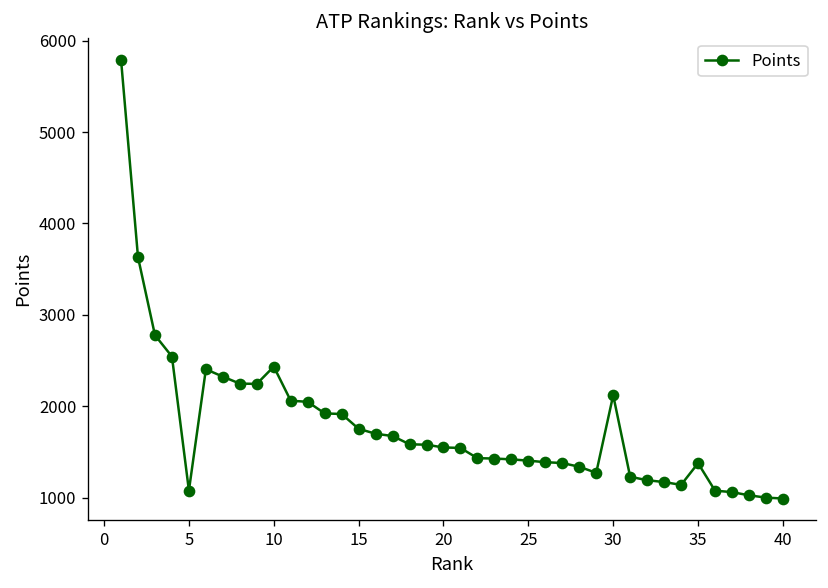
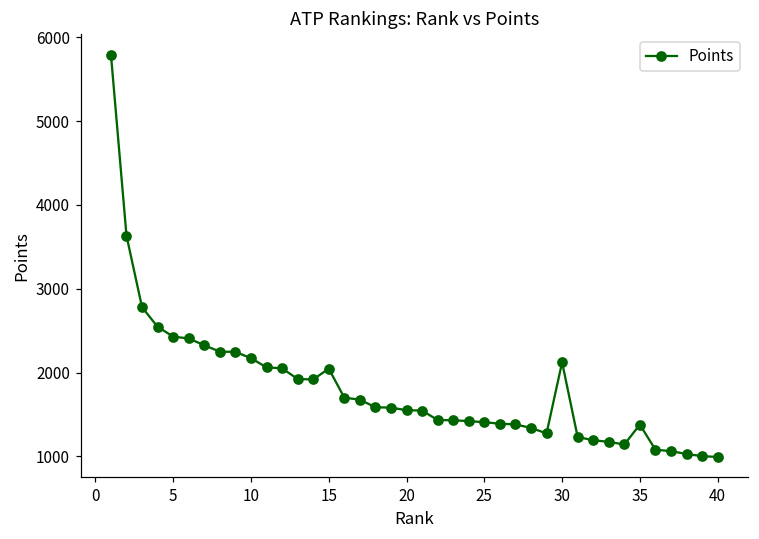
  {
-   "5": 1100,
-   "10": 2400,
-   "15": 1800,
+   "5": 2400,
+   "10": 2200,
+   "15": 2000,
    "20": 1600,
    "25": 1400,
    "30": 2100,
    "35": 1400,
    "40": 1000
  }
